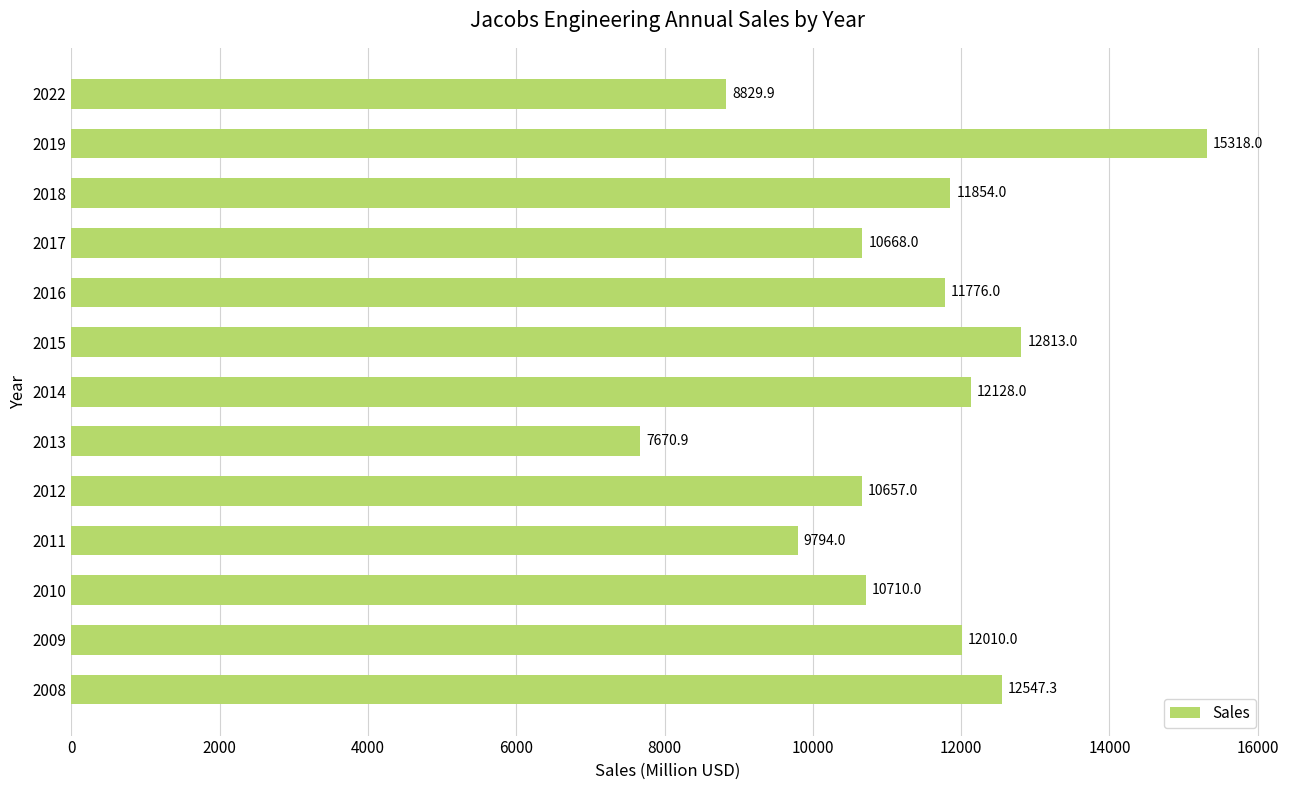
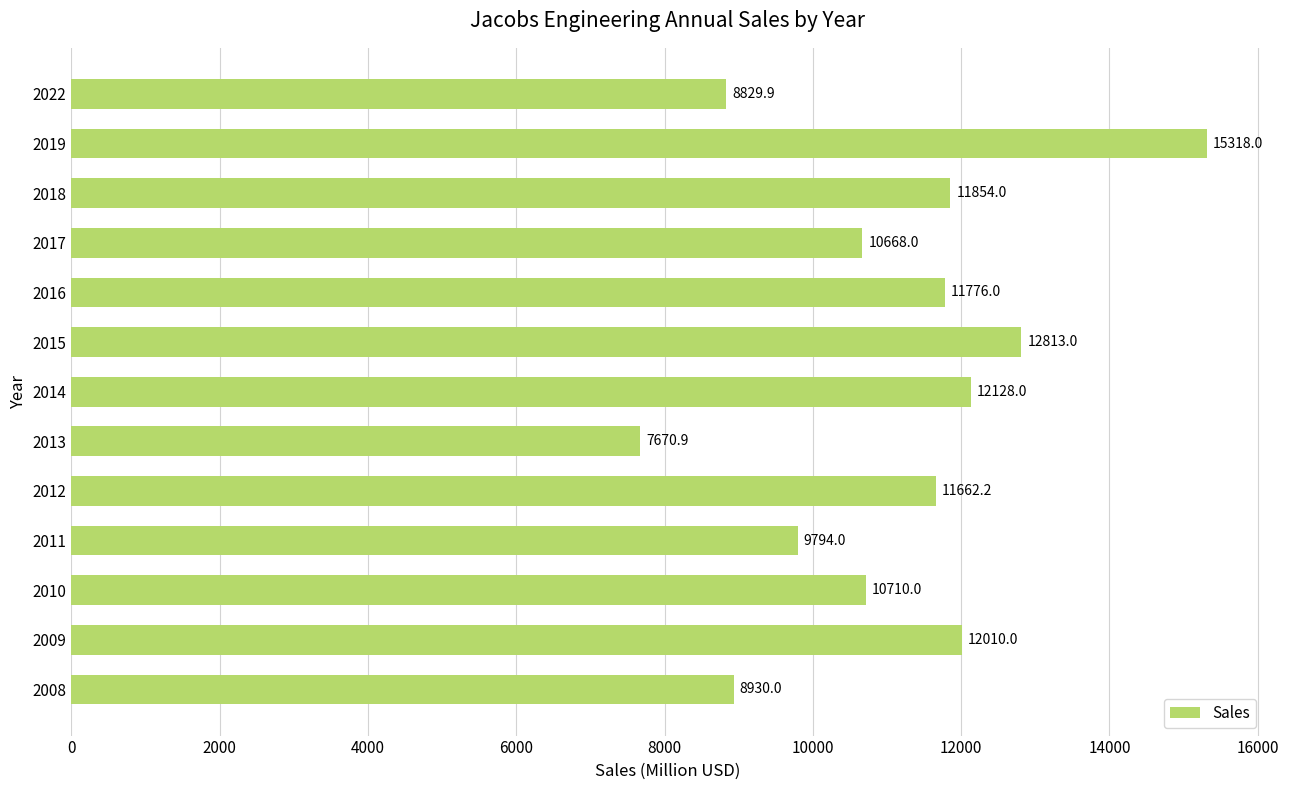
  {
    "2022": 8829.9,
    "2019": 15318.0,
    "2018": 11854.0,
    "2017": 10668.0,
    "2016": 11776.0,
    "2015": 12813.0,
    "2014": 12128.0,
    "2013": 7670.9,
-   "2012": 10657.0,
+   "2012": 11662.2,
    "2011": 9794.0,
    "2010": 10710.0,
    "2009": 12010.0,
-   "2008": 12547.3
+   "2008": 8930.0
  }
